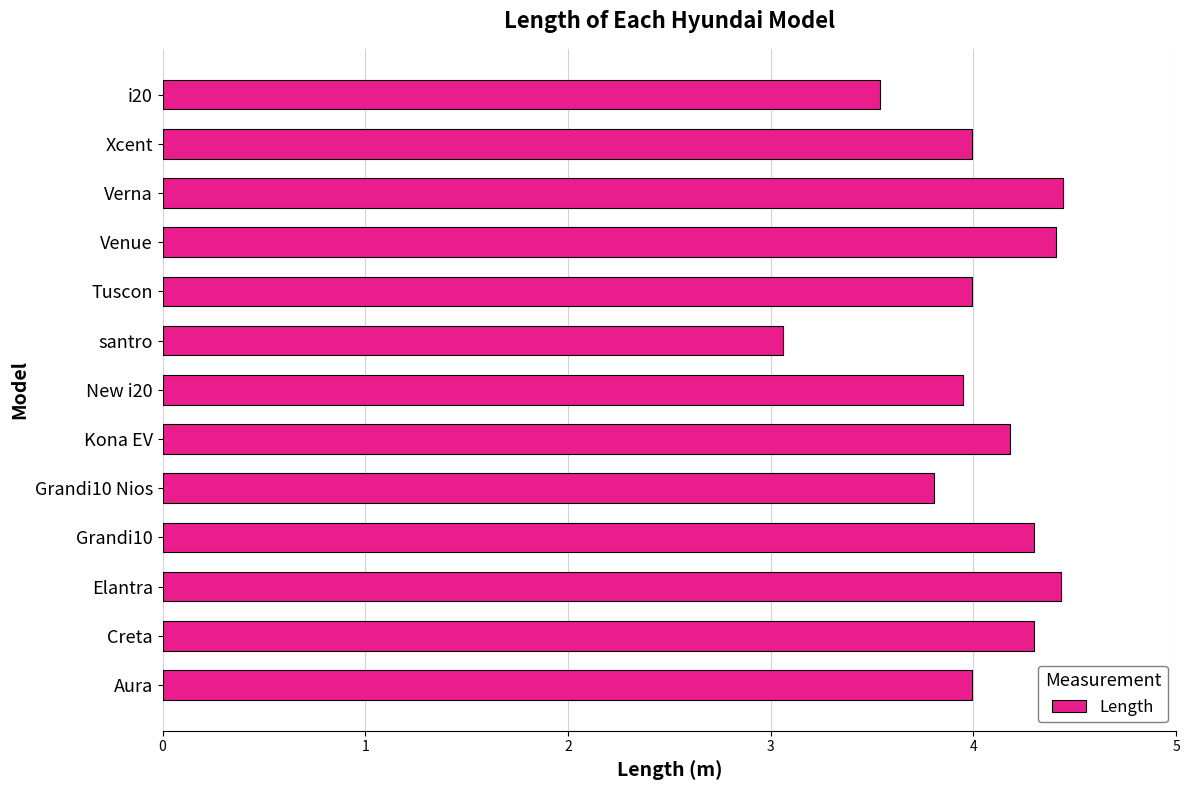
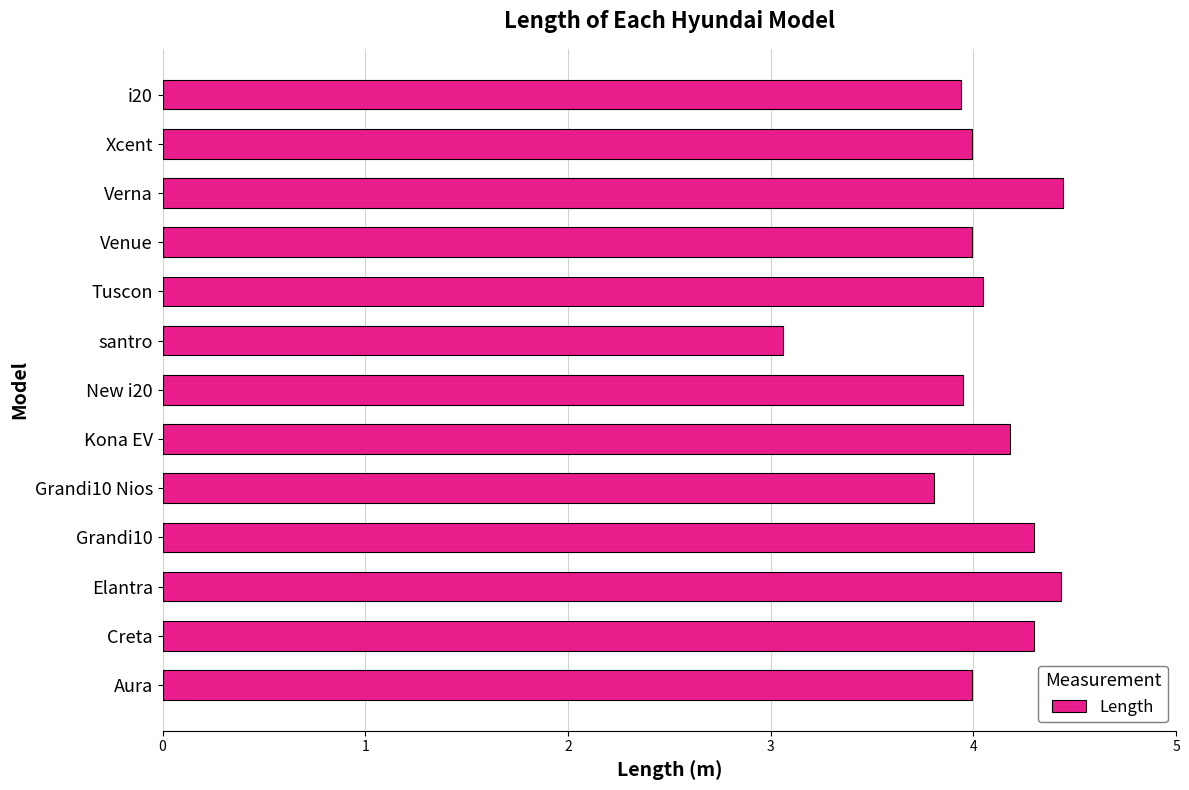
  {
-   "i20": 3.54,
+   "i20": 3.94,
    "Xcent": 4.00,
    "Verna": 4.44,
-   "Venue": 4.41,
-   "Tuscon": 3.99,
+   "Venue": 4.00,
+   "Tuscon": 4.05,
    "santro": 3.06,
    "New i20": 3.95,
    "Kona EV": 4.18,
    "Grandi10 Nios": 3.81,
    "Grandi10": 4.30,
    "Elantra": 4.43,
    "Creta": 4.30,
    "Aura": 4.00
  }
